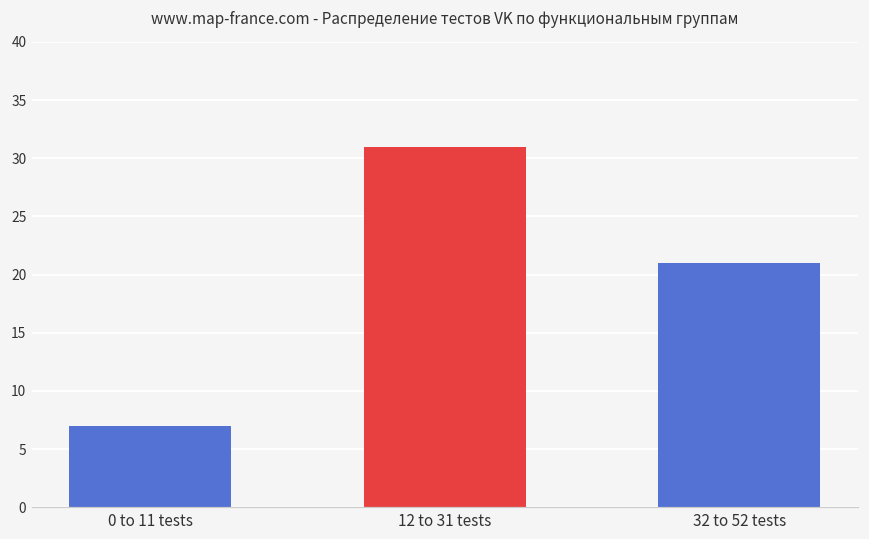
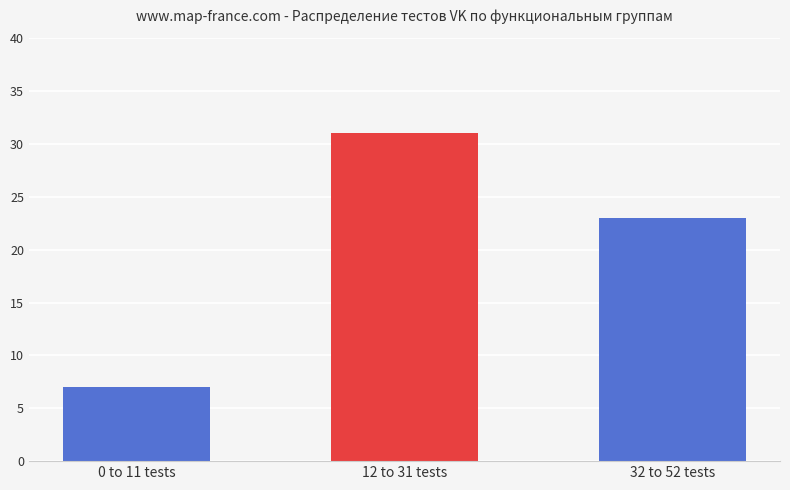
  {
    "0 to 11 tests": 7,
    "12 to 31 tests": 31,
-   "32 to 52 tests": 21
+   "32 to 52 tests": 23
  }
